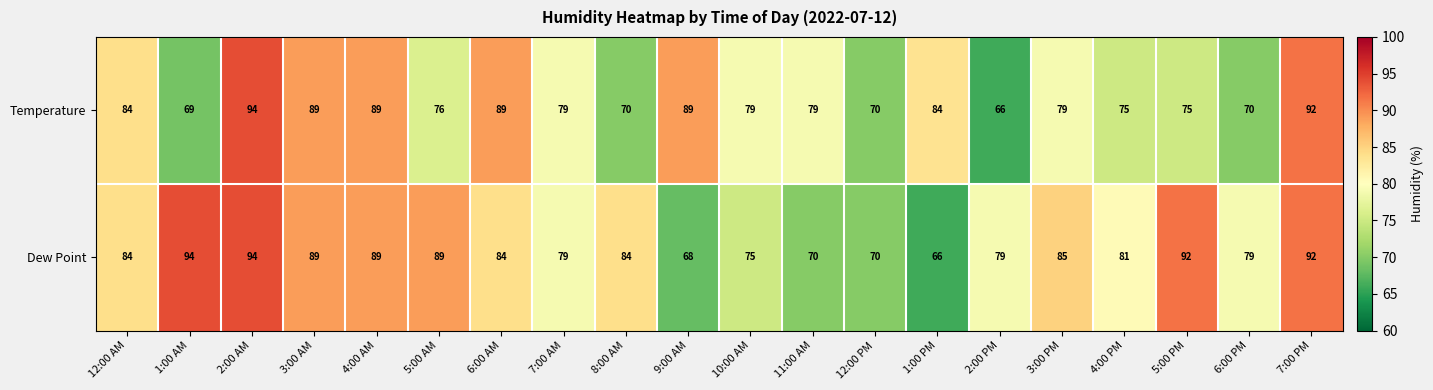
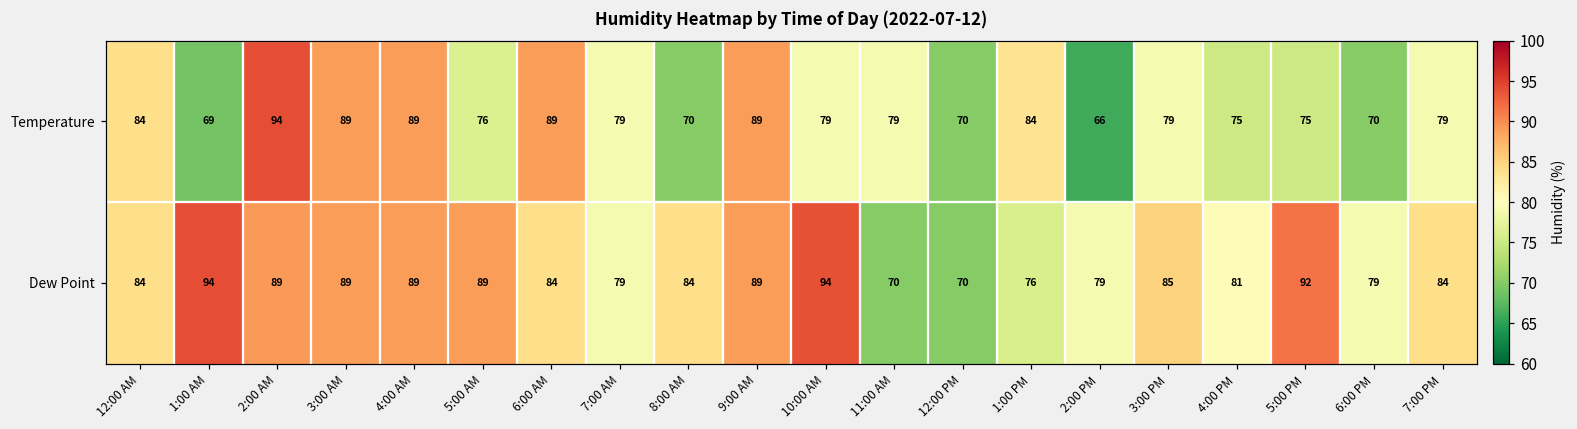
  {
    "Temperature": {
      "12:00 AM": 84,
      "1:00 AM": 69,
      "2:00 AM": 94,
      "3:00 AM": 89,
      "4:00 AM": 89,
      "5:00 AM": 76,
      "6:00 AM": 89,
      "7:00 AM": 79,
      "8:00 AM": 70,
      "9:00 AM": 89,
      "10:00 AM": 79,
      "11:00 AM": 79,
      "12:00 PM": 70,
      "1:00 PM": 84,
      "2:00 PM": 66,
      "3:00 PM": 79,
      "4:00 PM": 75,
      "5:00 PM": 75,
      "6:00 PM": 70,
-     "7:00 PM": 92
+     "7:00 PM": 79
    },
    "Dew Point": {
      "12:00 AM": 84,
      "1:00 AM": 94,
-     "2:00 AM": 94,
+     "2:00 AM": 89,
      "3:00 AM": 89,
      "4:00 AM": 89,
      "5:00 AM": 89,
      "6:00 AM": 84,
      "7:00 AM": 79,
      "8:00 AM": 84,
-     "9:00 AM": 68,
-     "10:00 AM": 75,
+     "9:00 AM": 89,
+     "10:00 AM": 94,
      "11:00 AM": 70,
      "12:00 PM": 70,
-     "1:00 PM": 66,
+     "1:00 PM": 76,
      "2:00 PM": 79,
      "3:00 PM": 85,
      "4:00 PM": 81,
      "5:00 PM": 92,
      "6:00 PM": 79,
-     "7:00 PM": 92
+     "7:00 PM": 84
    }
  }
